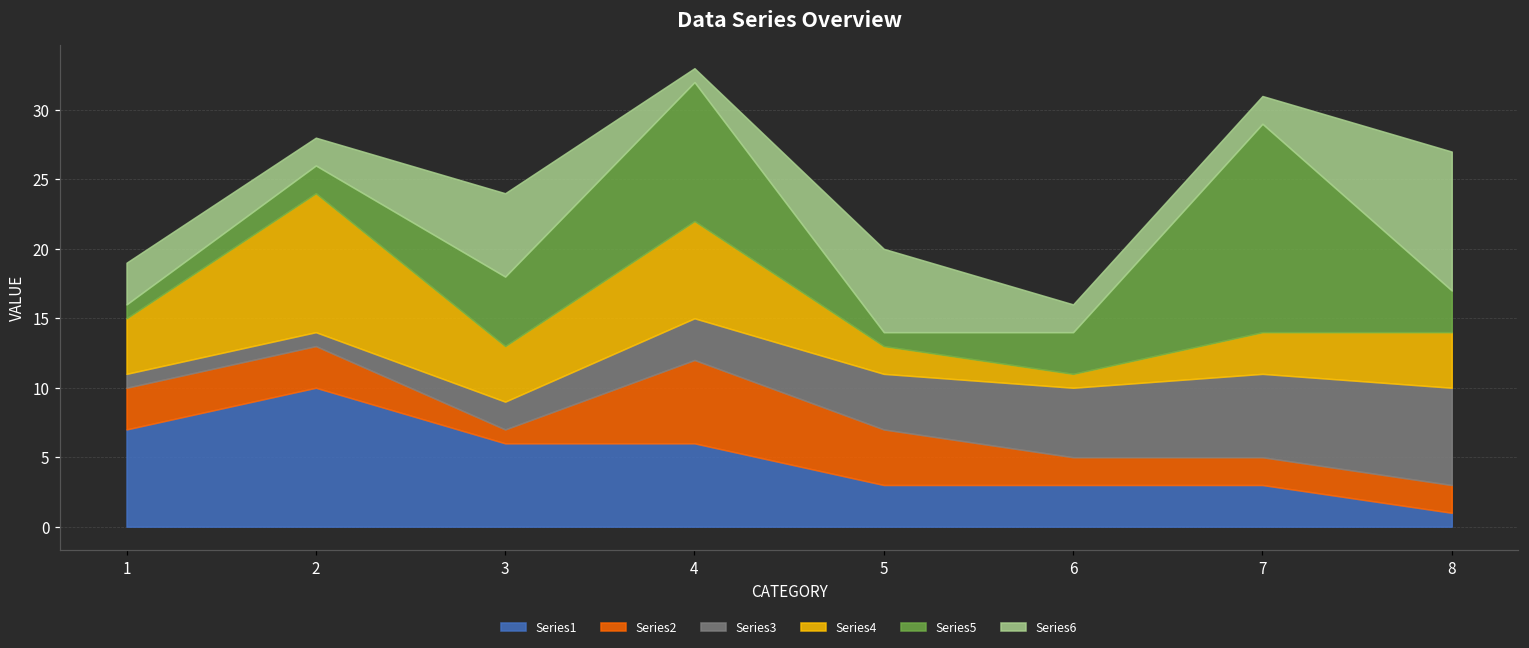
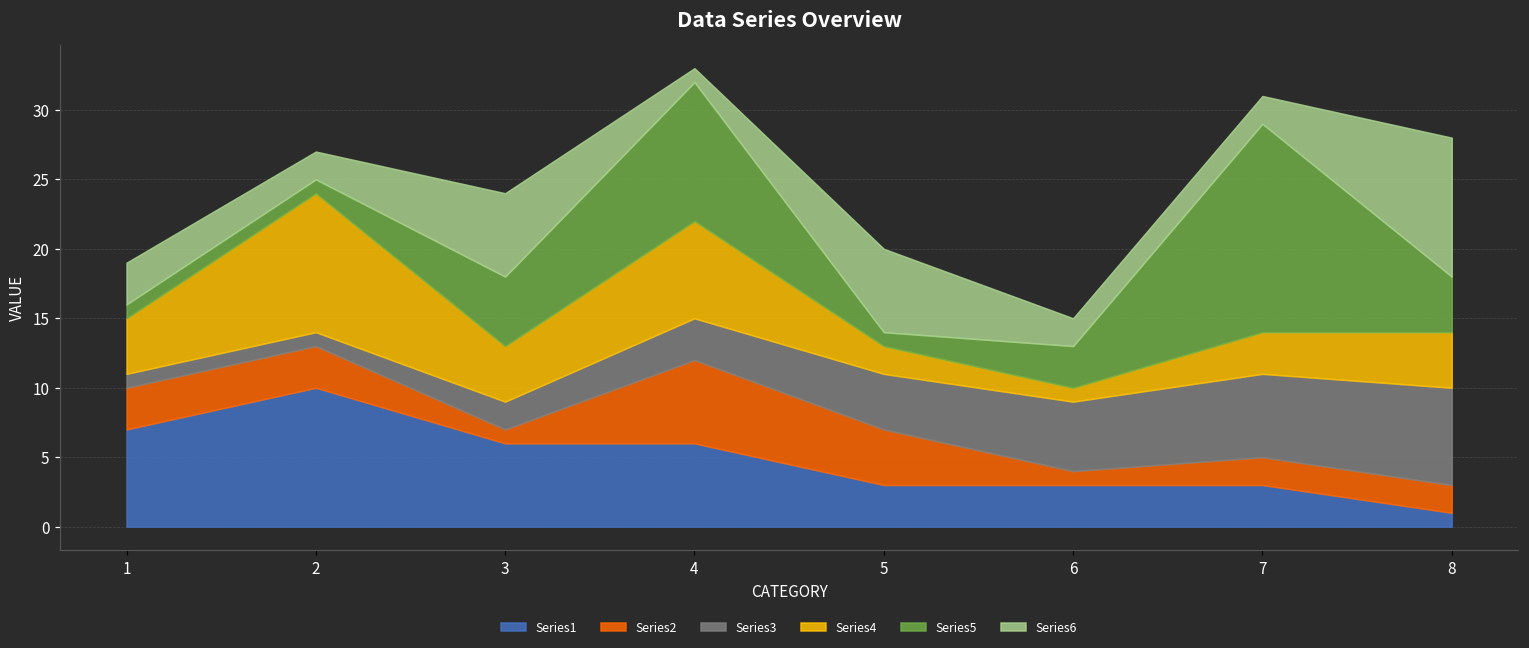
  {
    "Series1": {
      "1": 7.0,
      "2": 10.0,
      "3": 6.0,
      "4": 6.0,
      "5": 3.0,
      "6": 3.0,
      "7": 3.0,
      "8": 1.0
    },
    "Series2": {
      "1": 3.0,
      "2": 3.0,
      "3": 1.0,
      "4": 6.0,
      "5": 4.0,
-     "6": 2.0,
+     "6": 1.0,
      "7": 2.0,
      "8": 2.0
    },
    "Series3": {
      "1": 1.0,
      "2": 1.0,
      "3": 2.0,
      "4": 3.0,
      "5": 4.0,
      "6": 5.0,
      "7": 6.0,
      "8": 7.0
    },
    "Series4": {
      "1": 4.0,
      "2": 10.0,
      "3": 4.0,
      "4": 7.0,
      "5": 2.0,
      "6": 1.0,
      "7": 3.0,
      "8": 4.0
    },
    "Series5": {
      "1": 1.0,
-     "2": 2.0,
+     "2": 1.0,
      "3": 5.0,
      "4": 10.0,
      "5": 1.0,
      "6": 3.0,
      "7": 15.0,
-     "8": 3.0
+     "8": 4.0
    },
    "Series6": {
      "1": 3.0,
      "2": 2.0,
      "3": 6.0,
      "4": 1.0,
      "5": 6.0,
      "6": 2.0,
      "7": 2.0,
      "8": 10.0
    }
  }
